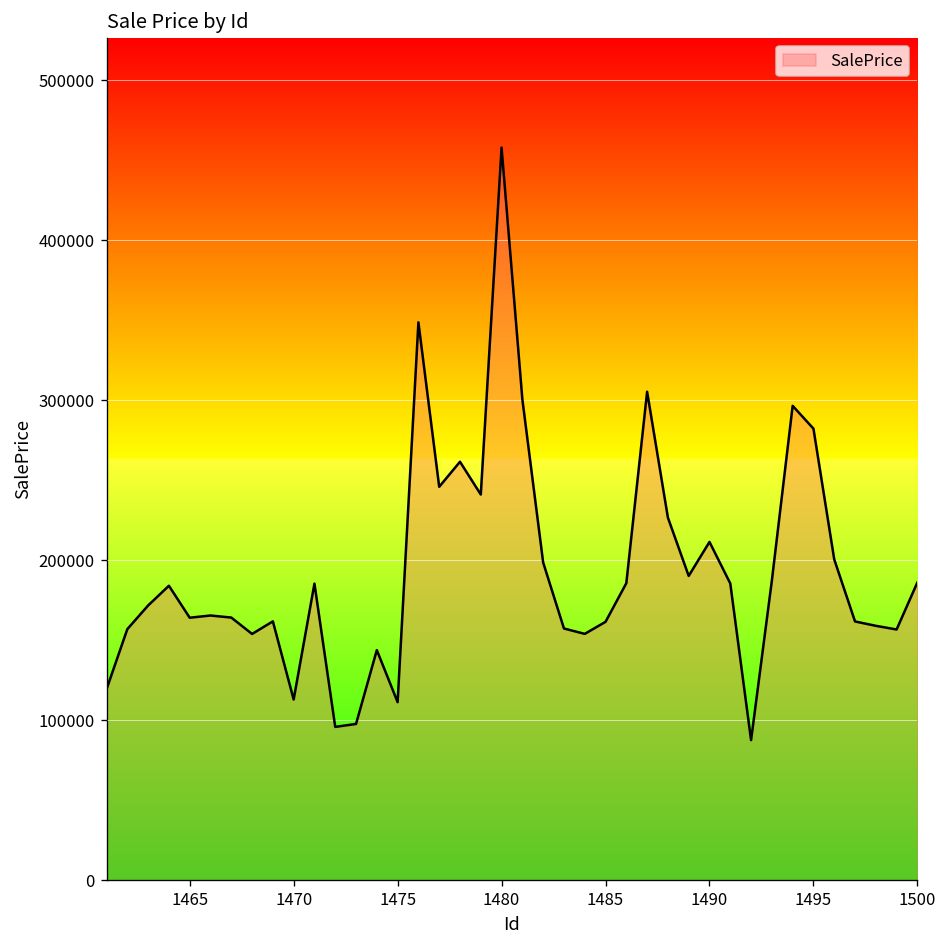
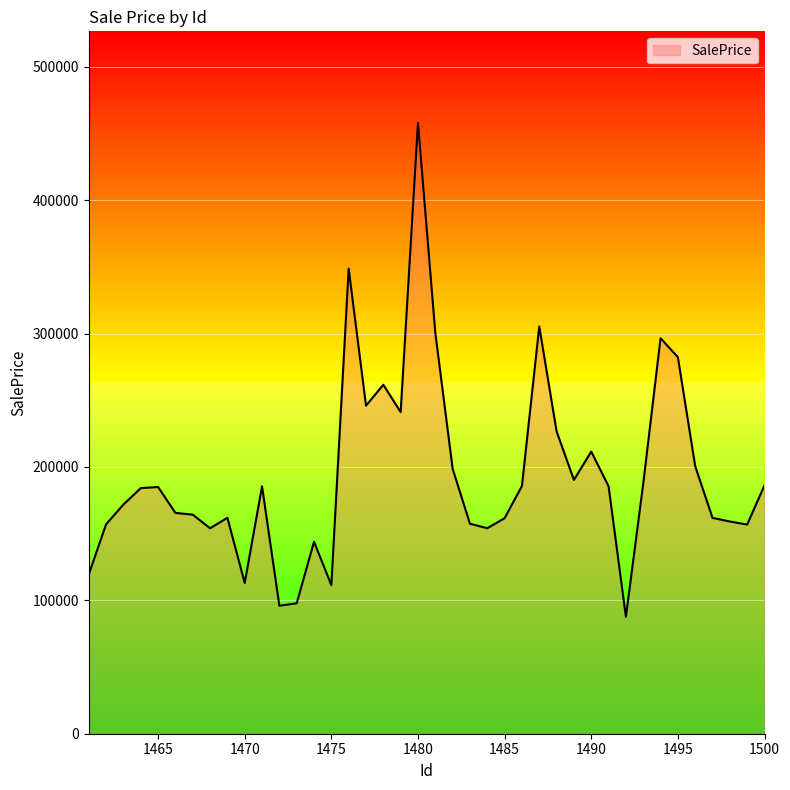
  {
-   "1465": 164000,
+   "1465": 185000,
    "1470": 113000,
    "1475": 111000,
    "1480": 458000,
    "1485": 162000,
    "1490": 211000,
    "1495": 282000,
    "1500": 186000
  }
